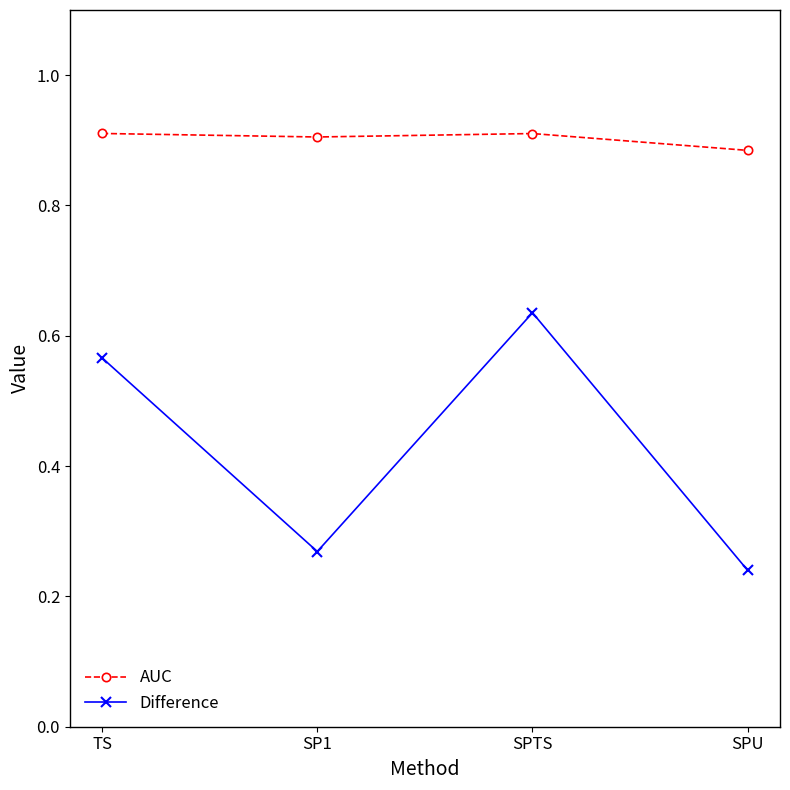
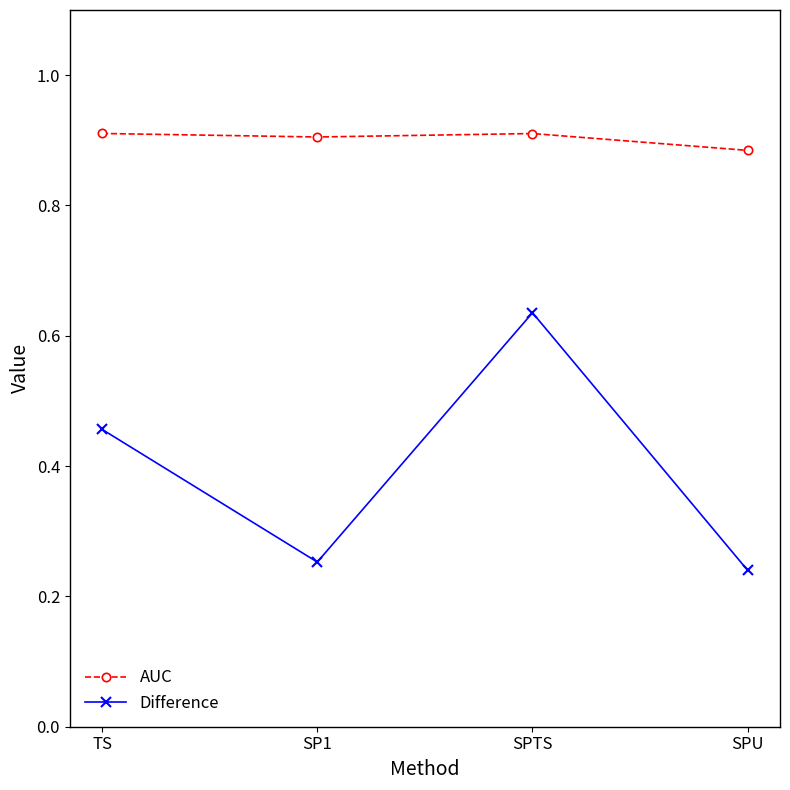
  {
    "AUC": {
      "TS": 0.91,
      "SP1": 0.91,
      "SPTS": 0.91,
      "SPU": 0.88
    },
    "Difference": {
-     "TS": 0.57,
-     "SP1": 0.27,
+     "TS": 0.46,
+     "SP1": 0.25,
      "SPTS": 0.64,
      "SPU": 0.24
    }
  }
